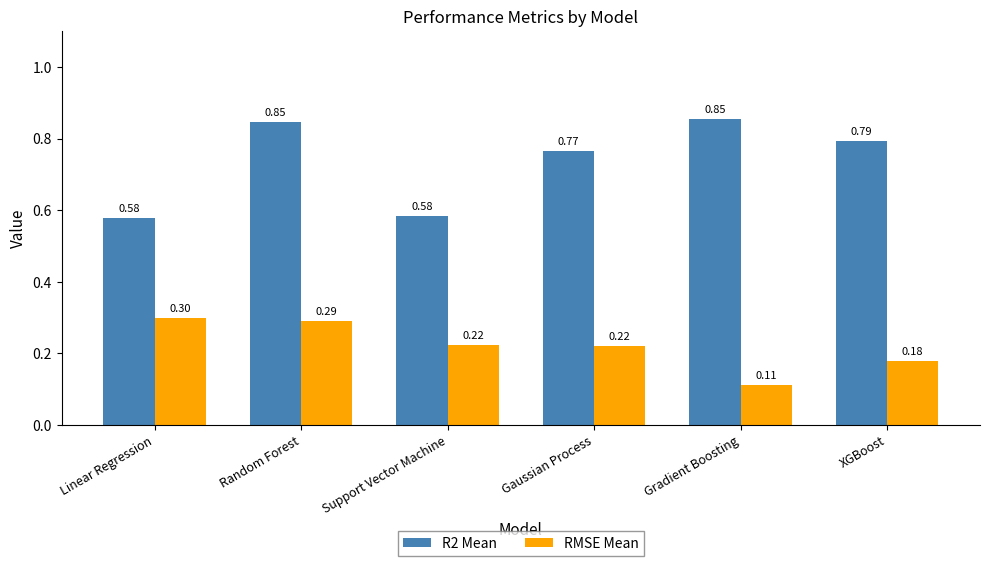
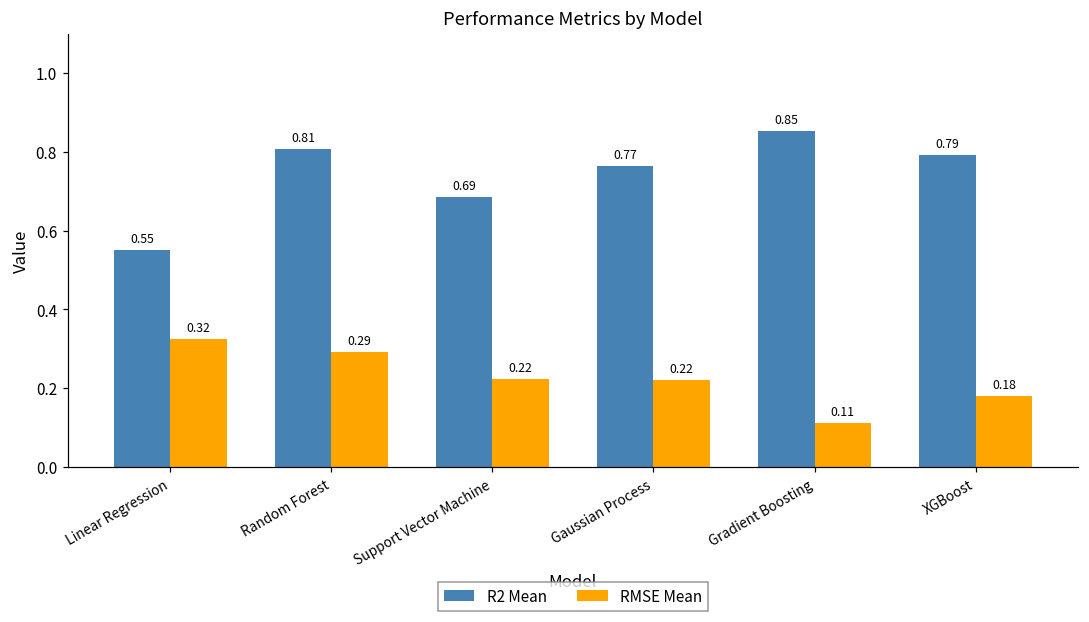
  {
    "R2 Mean": {
-     "Linear Regression": 0.58,
-     "Random Forest": 0.85,
-     "Support Vector Machine": 0.58,
+     "Linear Regression": 0.55,
+     "Random Forest": 0.81,
+     "Support Vector Machine": 0.69,
      "Gaussian Process": 0.77,
      "Gradient Boosting": 0.85,
      "XGBoost": 0.79
    },
    "RMSE Mean": {
-     "Linear Regression": 0.30,
+     "Linear Regression": 0.32,
      "Random Forest": 0.29,
      "Support Vector Machine": 0.22,
      "Gaussian Process": 0.22,
      "Gradient Boosting": 0.11,
      "XGBoost": 0.18
    }
  }
